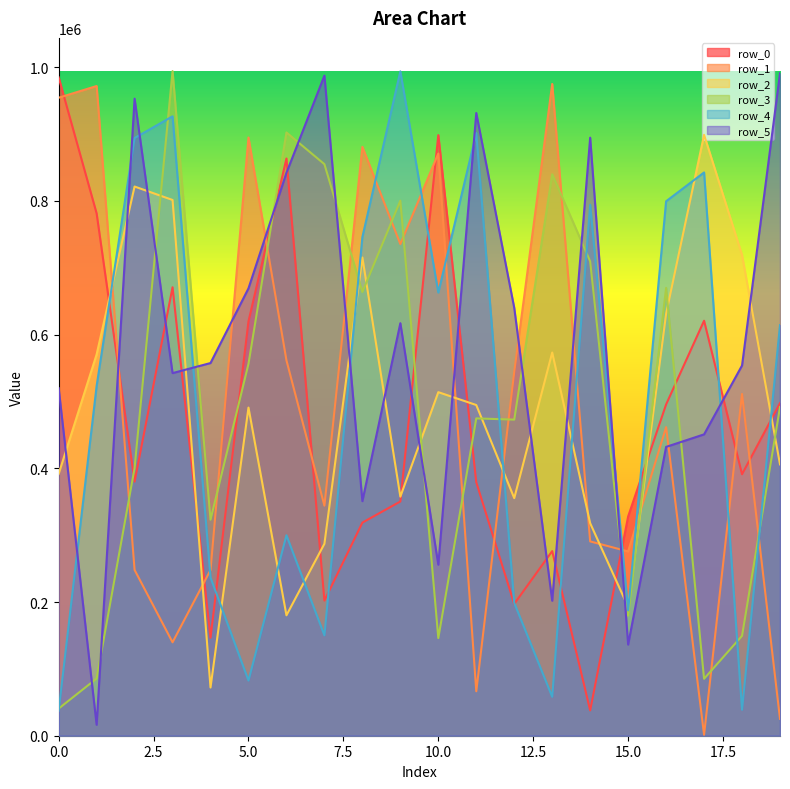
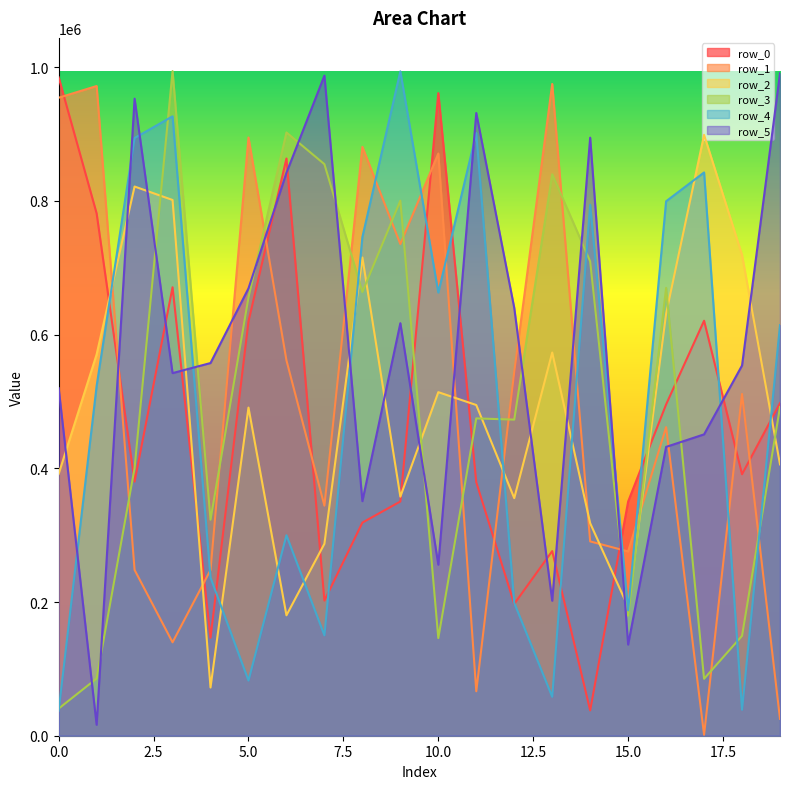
  {
    "row_0": {
      "0.0": 980000,
      "5.0": 620000,
-     "10.0": 900000,
-     "15.0": 330000
+     "10.0": 960000,
+     "15.0": 350000
    },
    "row_1": {
      "0.0": 950000,
      "5.0": 890000,
      "10.0": 870000,
      "15.0": 280000
    },
    "row_2": {
      "0.0": 390000,
      "5.0": 490000,
      "10.0": 510000,
      "15.0": 190000
    },
    "row_3": {
-     "5.0": 560000,
+     "5.0": 660000,
      "10.0": 150000,
      "15.0": 180000
    },
    "row_4": {
      "5.0": 80000,
      "10.0": 660000,
      "15.0": 190000
    },
    "row_5": {
      "0.0": 520000,
      "5.0": 670000,
      "10.0": 260000,
      "15.0": 140000
    }
  }
